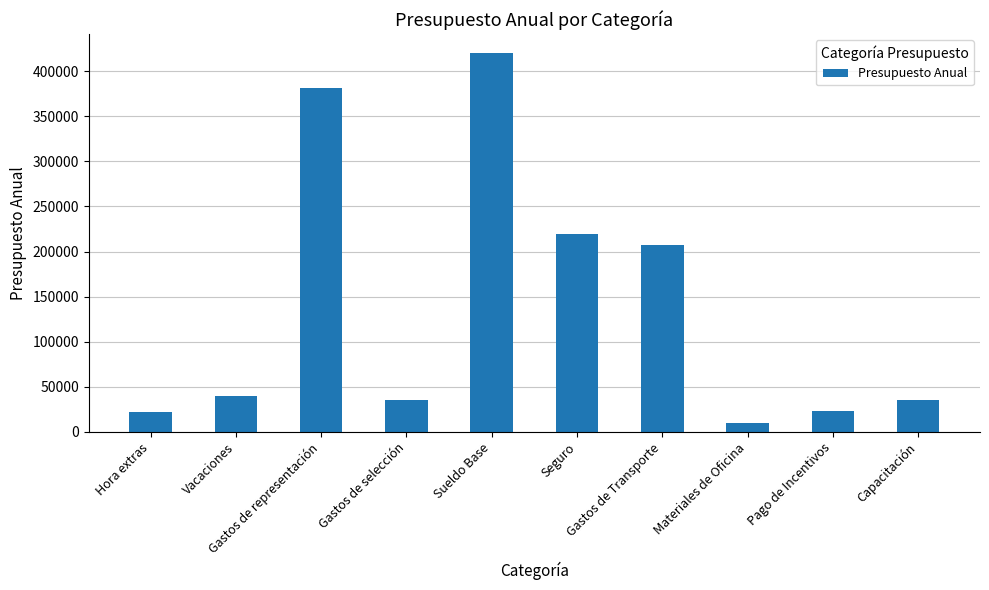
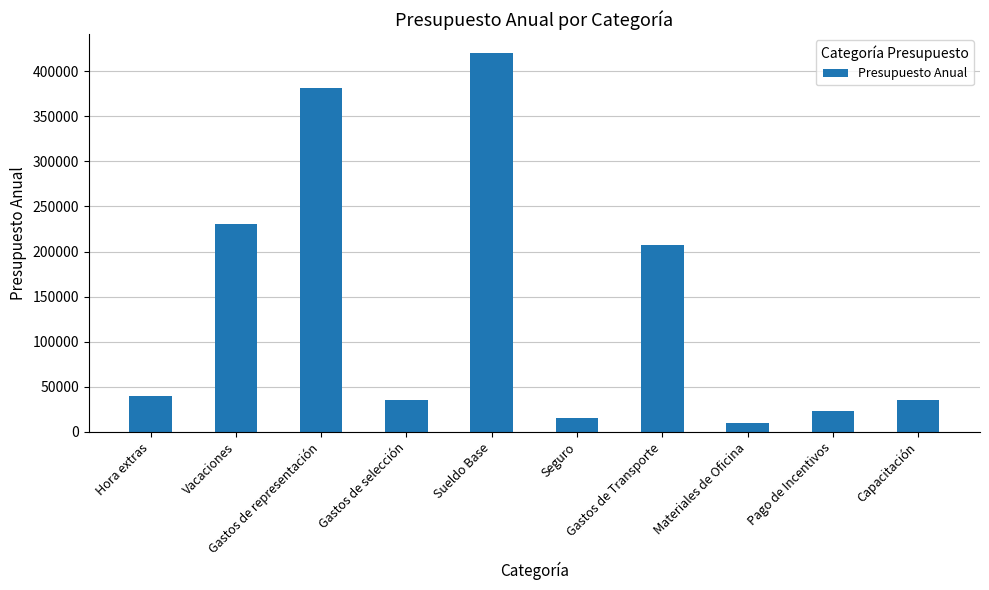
  {
-   "Hora extras": 20000,
-   "Vacaciones": 40000,
+   "Hora extras": 40000,
+   "Vacaciones": 230000,
    "Gastos de representación": 380000,
    "Gastos de selección": 40000,
    "Sueldo Base": 420000,
-   "Seguro": 220000,
+   "Seguro": 20000,
    "Gastos de Transporte": 210000,
    "Materiales de Oficina": 10000,
    "Pago de Incentivos": 20000,
    "Capacitación": 40000
  }
